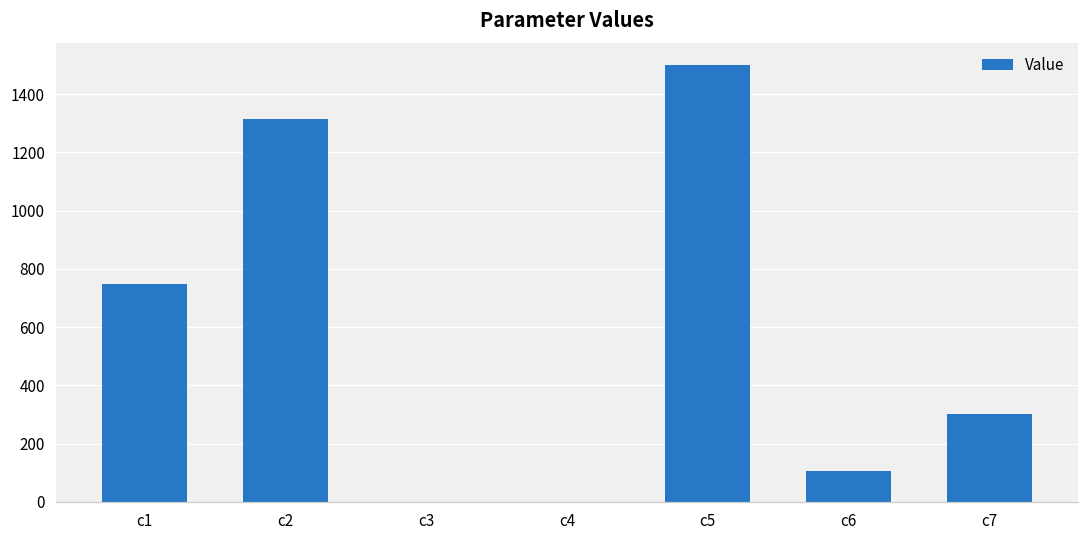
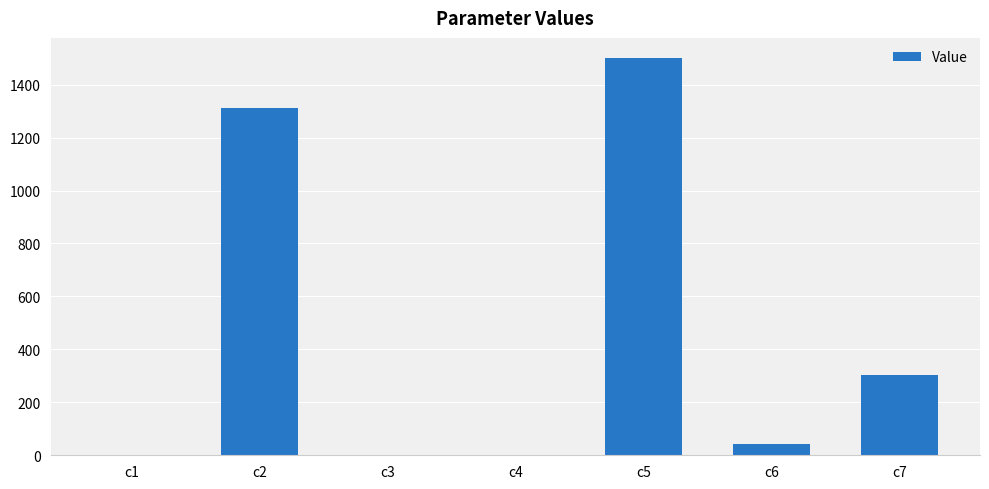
  {
-   "c1": 750,
+   "c1": 0,
    "c2": 1310,
    "c5": 1500,
-   "c6": 110,
+   "c6": 40,
    "c7": 300
  }
